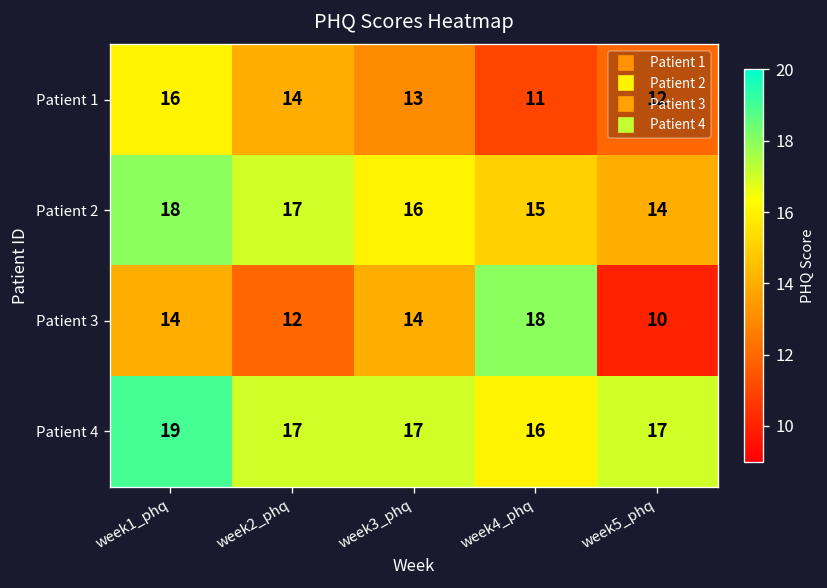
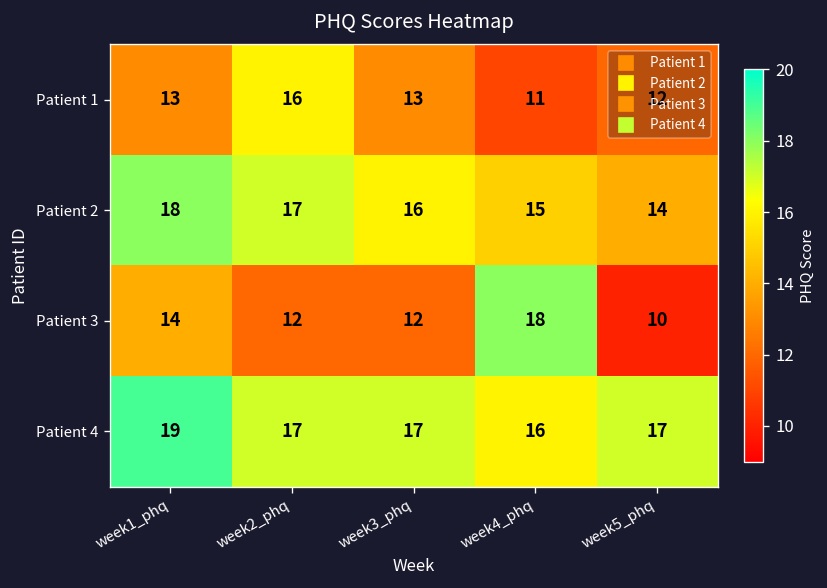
  {
    "Patient 1": {
-     "week1_phq": 16,
-     "week2_phq": 14,
+     "week1_phq": 13,
+     "week2_phq": 16,
      "week3_phq": 13,
      "week4_phq": 11
    },
    "Patient 2": {
      "week1_phq": 18,
      "week2_phq": 17,
      "week3_phq": 16,
      "week4_phq": 15,
      "week5_phq": 14
    },
    "Patient 3": {
      "week1_phq": 14,
      "week2_phq": 12,
-     "week3_phq": 14,
+     "week3_phq": 12,
      "week4_phq": 18,
      "week5_phq": 10
    },
    "Patient 4": {
      "week1_phq": 19,
      "week2_phq": 17,
      "week3_phq": 17,
      "week4_phq": 16,
      "week5_phq": 17
    }
  }
